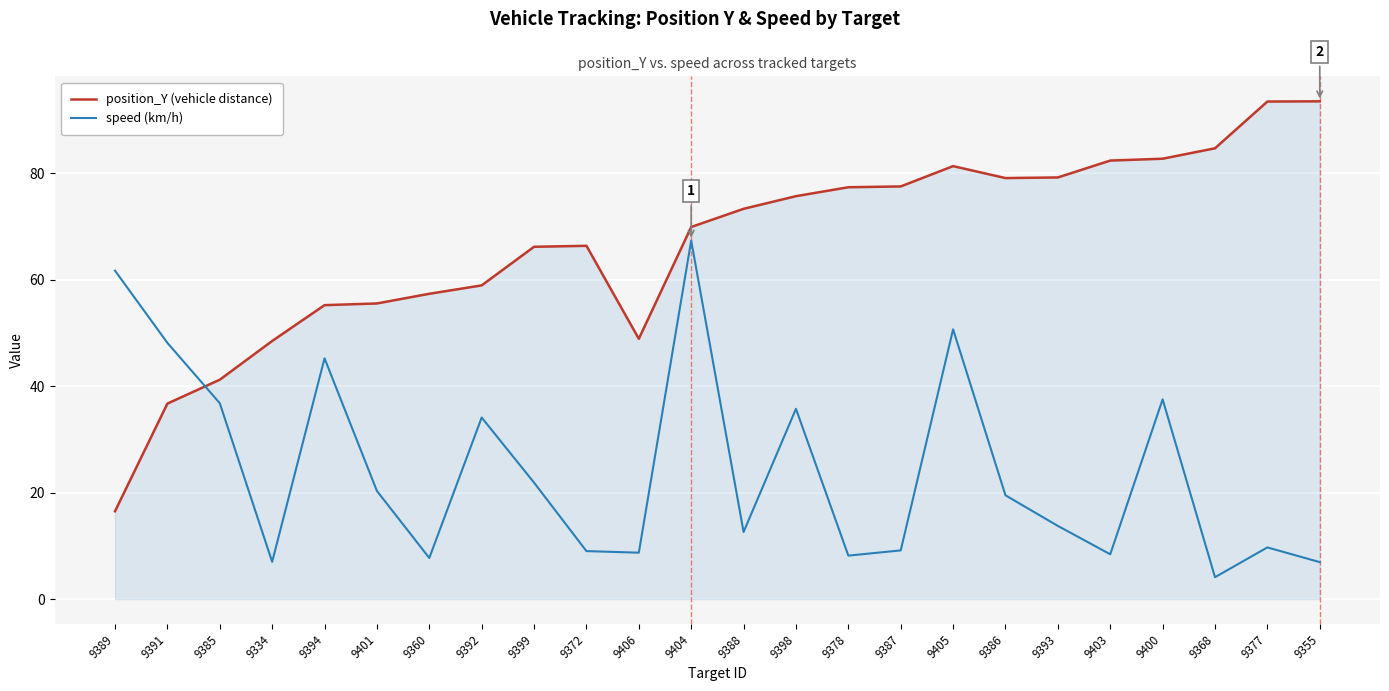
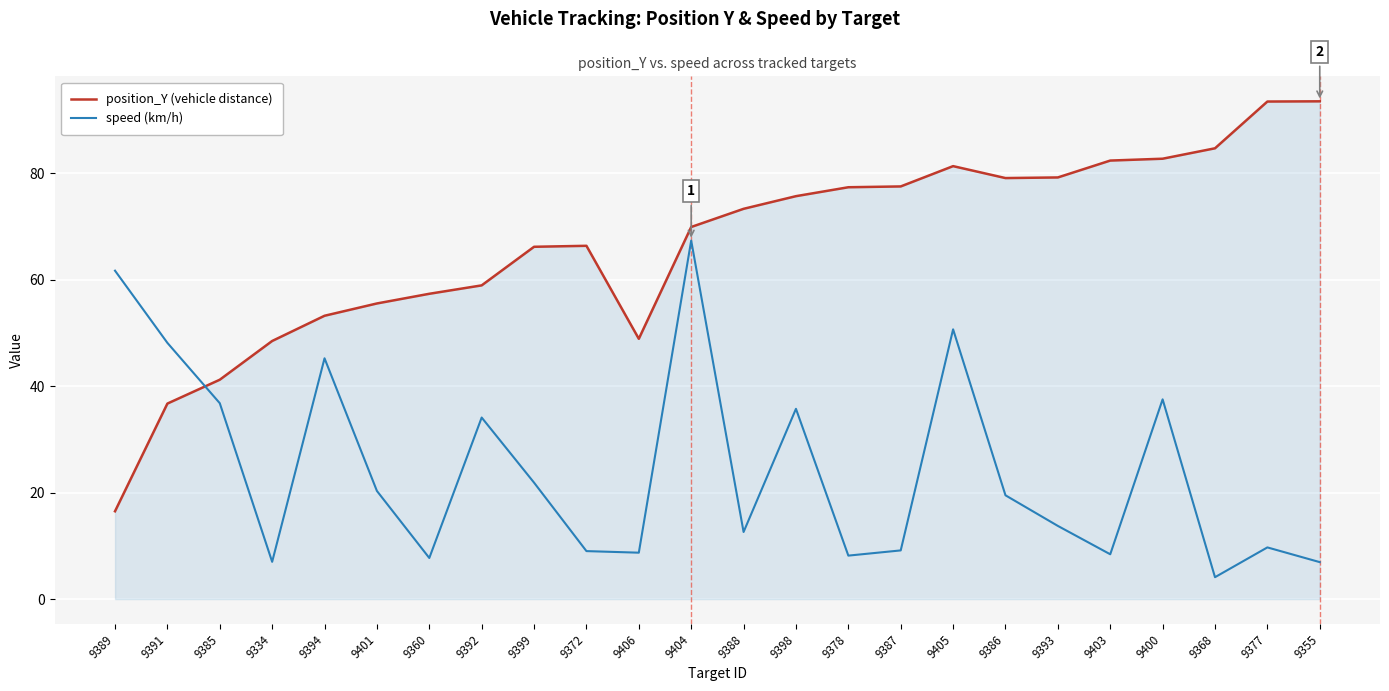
  {
    "position_Y (vehicle distance)": {
      "9389": 16,
      "9391": 37,
      "9385": 41,
      "9334": 48,
-     "9394": 55,
+     "9394": 53,
      "9401": 56,
      "9360": 57,
      "9392": 59,
      "9399": 66,
      "9372": 66,
      "9406": 49,
      "9388": 73,
      "9398": 76,
      "9378": 77,
      "9387": 77,
      "9405": 81,
      "9386": 79,
      "9393": 79,
      "9403": 82,
      "9400": 83,
      "9368": 85,
      "9377": 93
    },
    "speed (km/h)": {
      "9389": 62,
      "9391": 48,
      "9385": 37,
      "9334": 7,
      "9394": 45,
      "9401": 20,
      "9360": 8,
      "9392": 34,
      "9399": 22,
      "9372": 9,
      "9406": 9,
      "9404": 67,
      "9388": 13,
      "9398": 36,
      "9378": 8,
      "9387": 9,
      "9405": 51,
      "9386": 19,
      "9393": 14,
      "9403": 8,
      "9400": 38,
      "9368": 4,
      "9377": 10,
      "9355": 7
    }
  }
